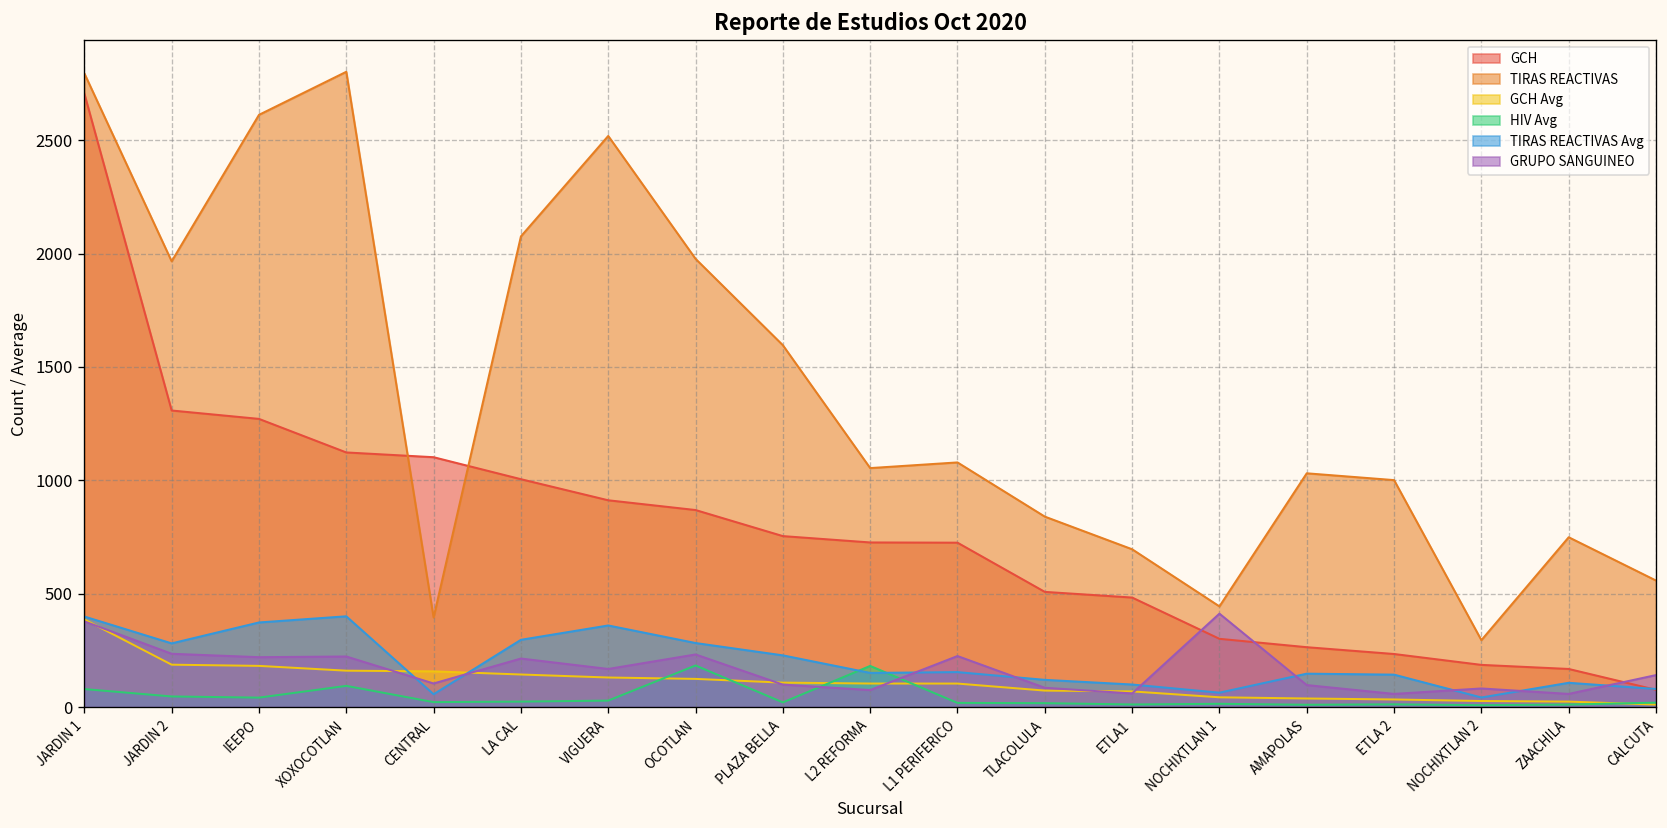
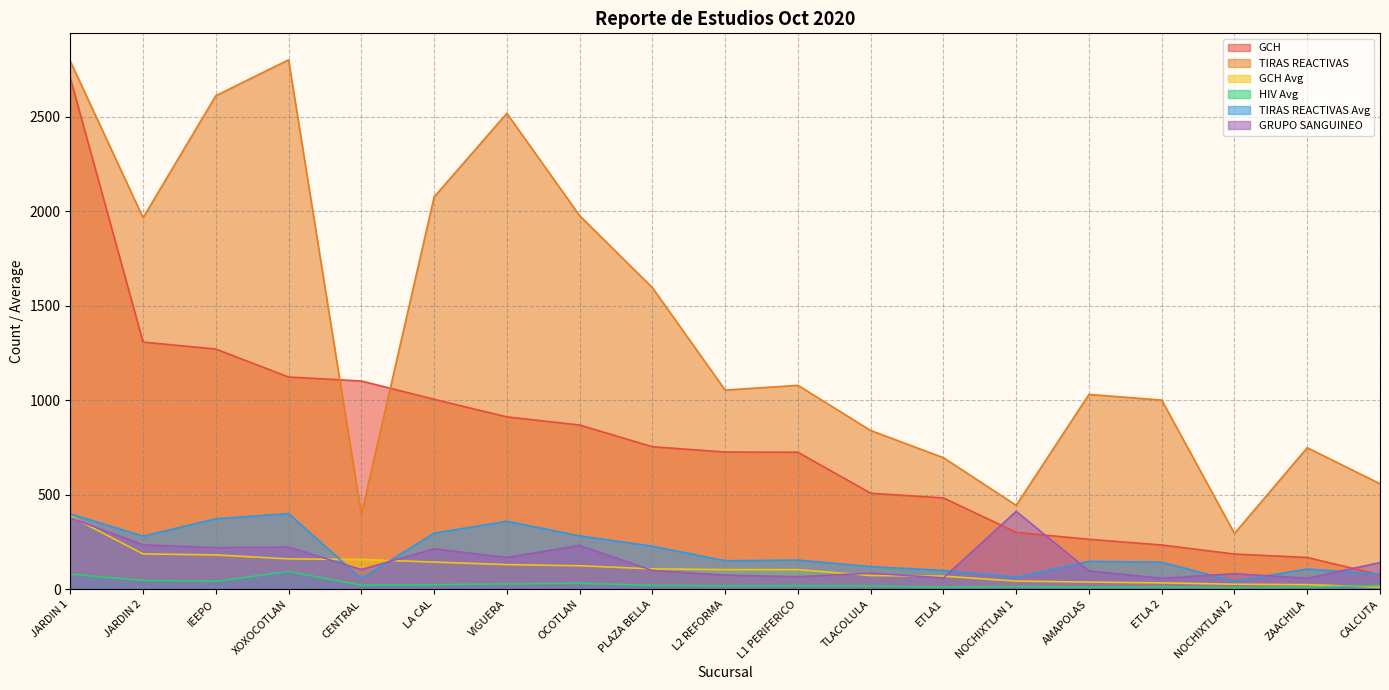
  {
    "GCH Avg": {
      "JARDIN 2": 190,
      "IEEPO": 180,
      "XOXOCOTLAN": 160,
      "CENTRAL": 160,
      "LA CAL": 140,
      "VIGUERA": 130,
      "OCOTLAN": 120,
      "L2 REFORMA": 100,
      "L1 PERIFERICO": 100,
      "NOCHIXTLAN 1": 40,
      "AMAPOLAS": 40,
      "ETLA 2": 30,
      "NOCHIXTLAN 2": 30
    },
    "HIV Avg": {
      "JARDIN 1": 80,
      "JARDIN 2": 50,
      "IEEPO": 40,
      "XOXOCOTLAN": 90,
      "CENTRAL": 20,
      "LA CAL": 20,
      "VIGUERA": 30,
-     "OCOTLAN": 180,
+     "OCOTLAN": 30,
      "PLAZA BELLA": 20,
-     "L2 REFORMA": 180,
+     "L2 REFORMA": 20,
      "L1 PERIFERICO": 20,
      "TLACOLULA": 20,
      "ETLA1": 10,
      "NOCHIXTLAN 1": 10,
      "AMAPOLAS": 10,
      "ETLA 2": 10,
      "NOCHIXTLAN 2": 10
    },
    "TIRAS REACTIVAS Avg": {
      "JARDIN 2": 280,
      "IEEPO": 370,
      "XOXOCOTLAN": 400,
      "CENTRAL": 60,
      "LA CAL": 300,
      "VIGUERA": 360,
      "OCOTLAN": 280,
      "PLAZA BELLA": 230,
      "L2 REFORMA": 150,
      "L1 PERIFERICO": 150,
      "TLACOLULA": 120,
      "ETLA1": 100,
      "NOCHIXTLAN 1": 60,
      "AMAPOLAS": 150,
      "ETLA 2": 140,
      "NOCHIXTLAN 2": 40,
      "ZAACHILA": 110
    },
    "GRUPO SANGUINEO": {
      "JARDIN 2": 240,
      "IEEPO": 220,
      "XOXOCOTLAN": 220,
      "CENTRAL": 100,
      "LA CAL": 210,
      "VIGUERA": 170,
      "OCOTLAN": 230,
      "L2 REFORMA": 80,
-     "L1 PERIFERICO": 230,
+     "L1 PERIFERICO": 70,
      "NOCHIXTLAN 1": 410,
      "AMAPOLAS": 100,
      "ETLA 2": 60,
      "NOCHIXTLAN 2": 80,
      "ZAACHILA": 60,
      "CALCUTA": 140
    }
  }
